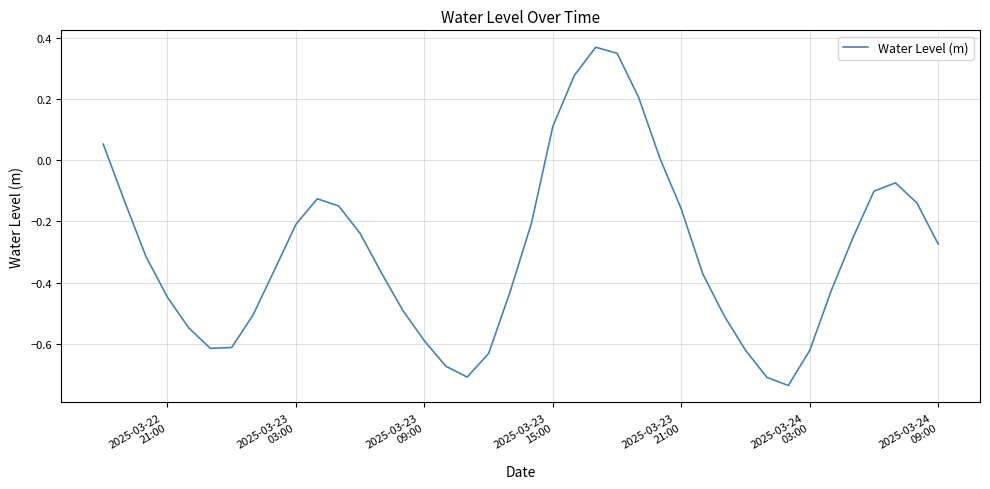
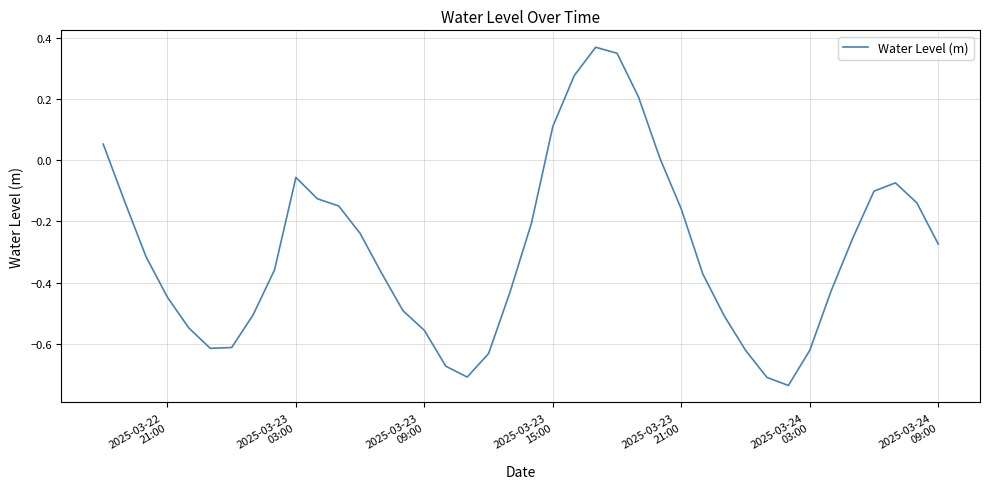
  {
    "2025-03-22 21:00": -0.45,
-   "2025-03-23 03:00": -0.21,
-   "2025-03-23 09:00": -0.59,
+   "2025-03-23 03:00": -0.06,
+   "2025-03-23 09:00": -0.56,
    "2025-03-23 15:00": 0.11,
    "2025-03-23 21:00": -0.16,
    "2025-03-24 03:00": -0.62,
    "2025-03-24 09:00": -0.27
  }
